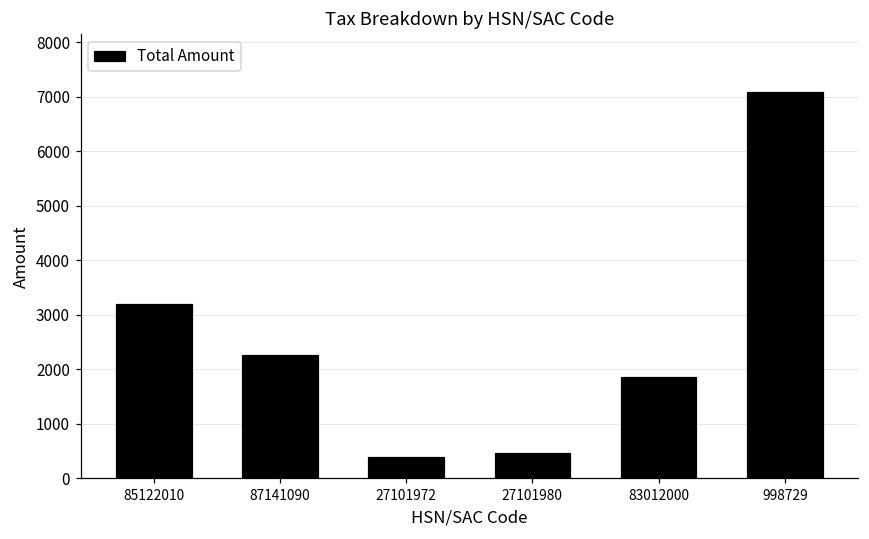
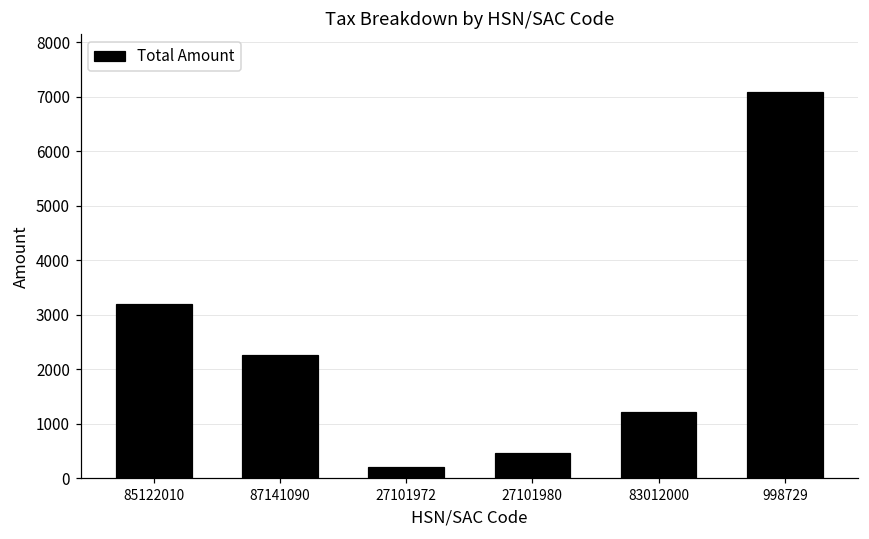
  {
    "85122010": 3200,
    "87141090": 2300,
-   "27101972": 400,
+   "27101972": 200,
    "27101980": 500,
-   "83012000": 1900,
+   "83012000": 1200,
    "998729": 7100
  }
